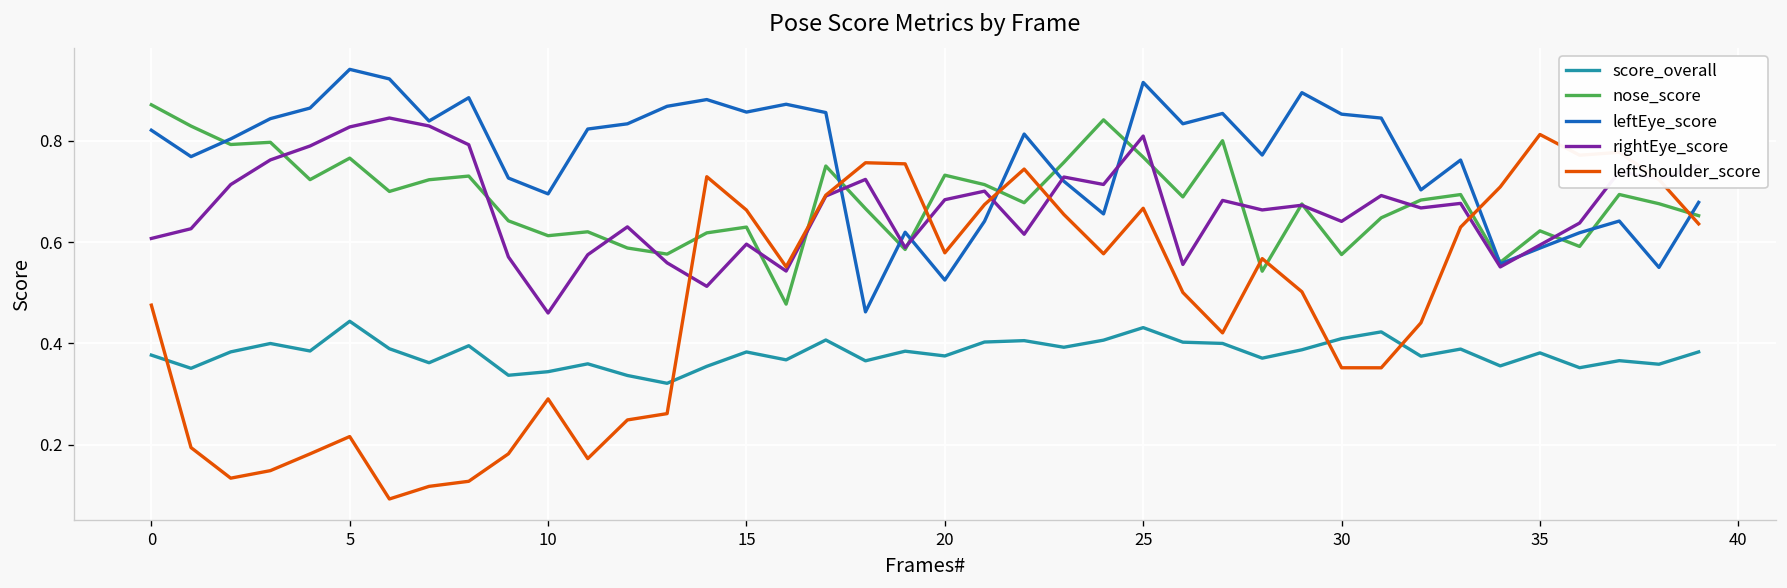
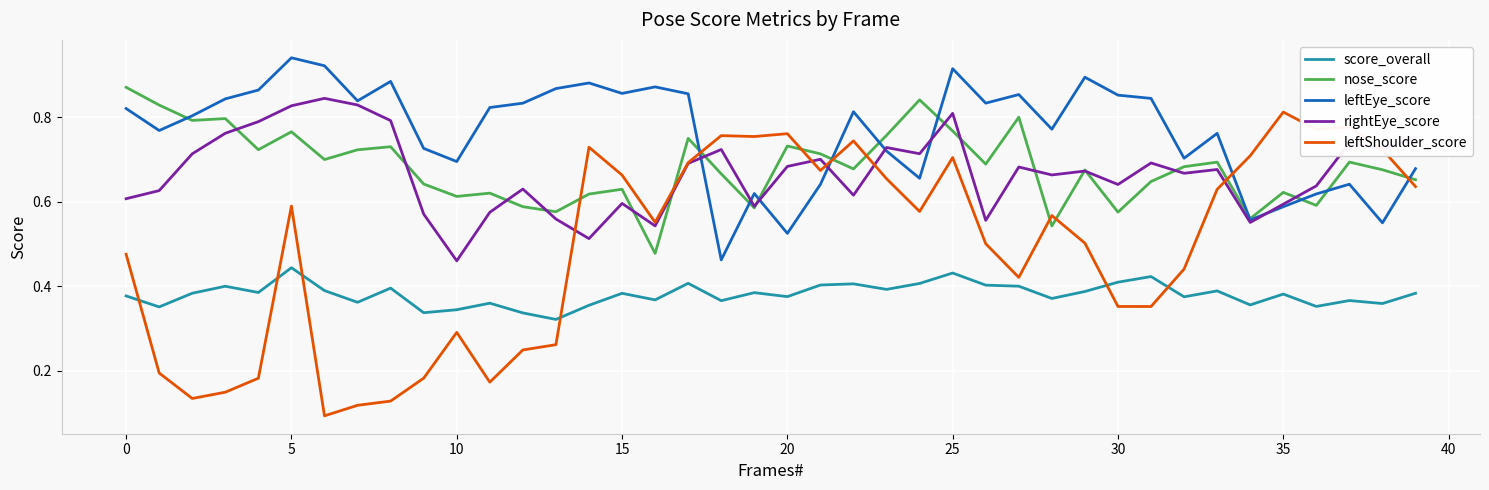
  {
    "nose_score": {
      "0": 0.87,
      "5": 0.77,
      "10": 0.61,
      "15": 0.63,
      "20": 0.73,
      "25": 0.77,
      "30": 0.58,
      "35": 0.62
    },
    "rightEye_score": {
      "0": 0.61,
      "5": 0.83,
      "10": 0.46,
      "15": 0.60,
      "20": 0.68,
      "25": 0.81,
      "30": 0.64
    },
    "leftShoulder_score": {
      "0": 0.48,
-     "5": 0.22,
+     "5": 0.59,
      "10": 0.29,
      "15": 0.66,
-     "20": 0.58,
-     "25": 0.67,
+     "20": 0.76,
+     "25": 0.70,
      "30": 0.35,
      "35": 0.81
    }
  }
